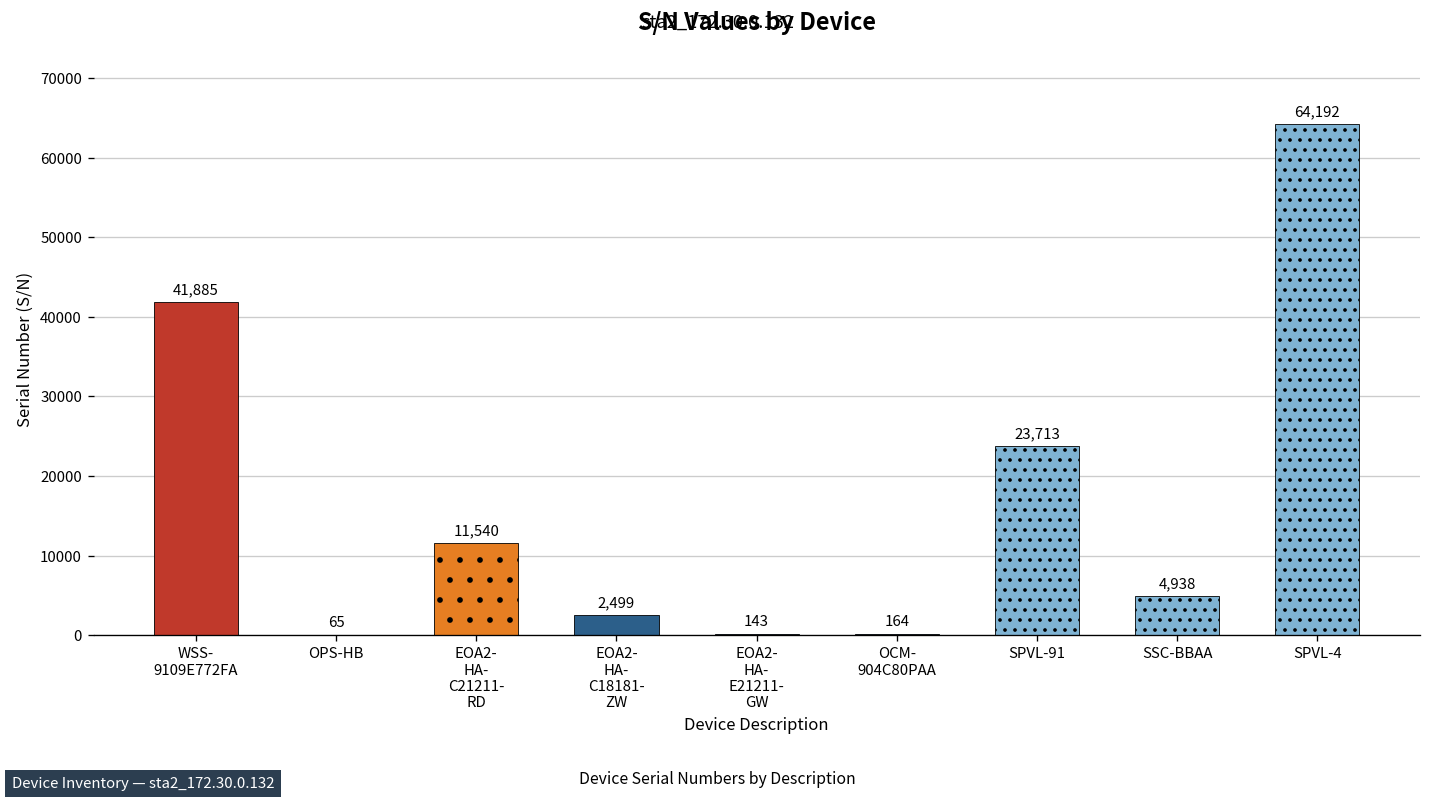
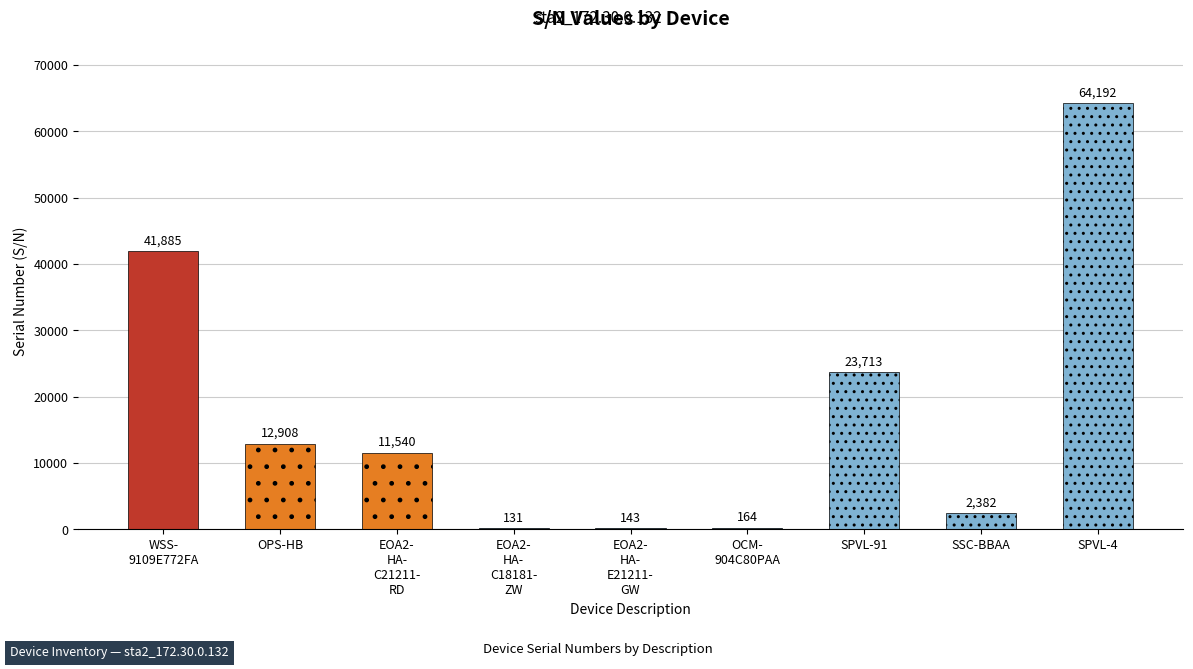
  {
    "WSS- 9109E772FA": "41,885",
-   "OPS-HB": "65",
+   "OPS-HB": "12,908",
    "EOA2- HA- C21211- RD": "11,540",
-   "EOA2- HA- C18181- ZW": "2,499",
+   "EOA2- HA- C18181- ZW": "131",
    "EOA2- HA- E21211- GW": "143",
    "OCM- 904C80PAA": "164",
    "SPVL-91": "23,713",
-   "SSC-BBAA": "4,938",
+   "SSC-BBAA": "2,382",
    "SPVL-4": "64,192"
  }
